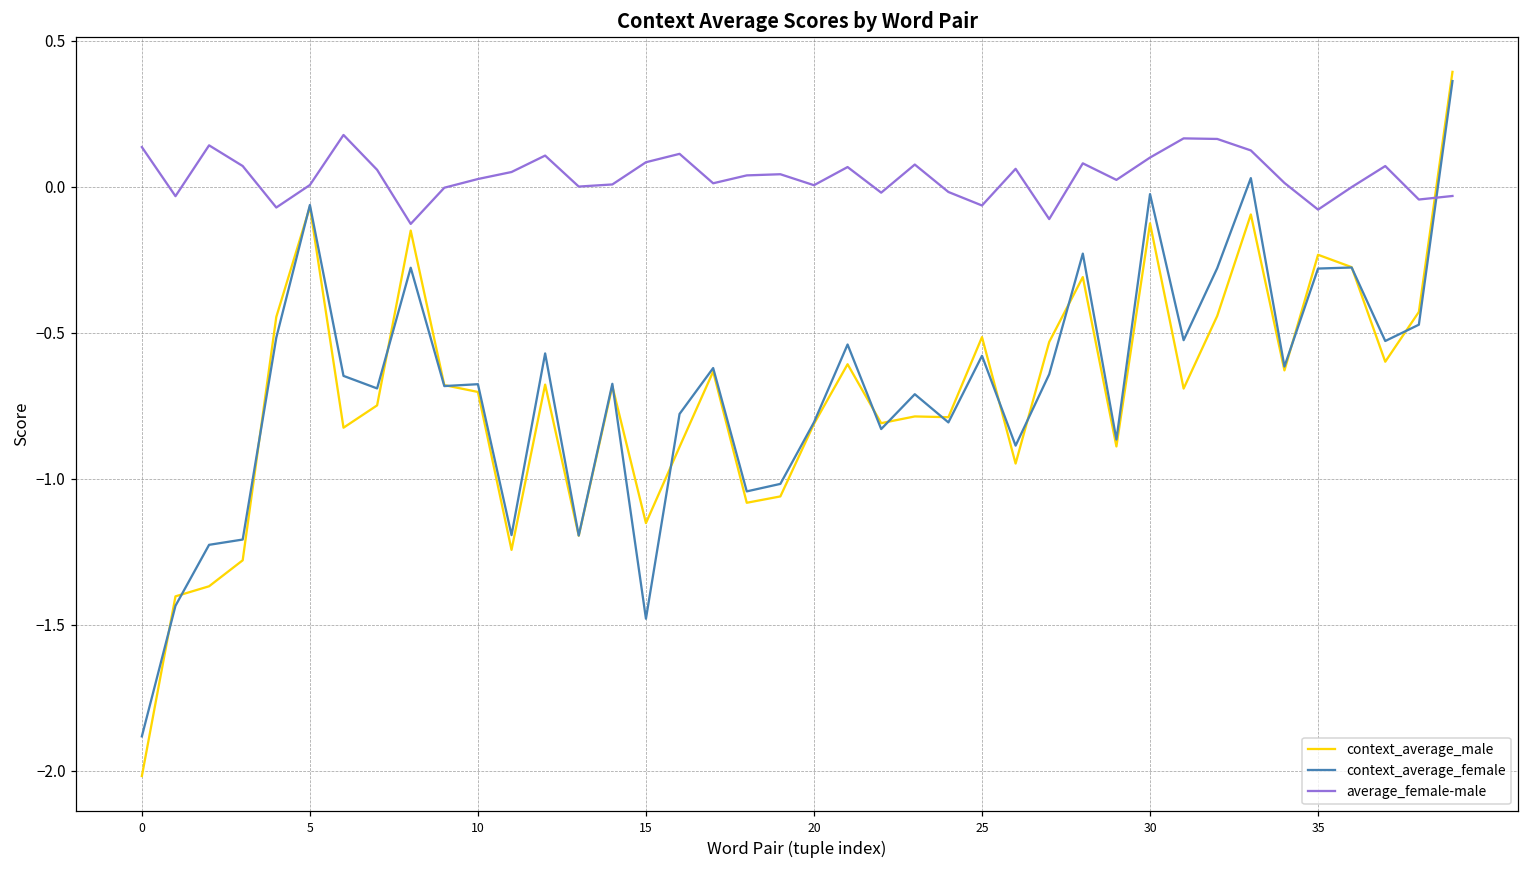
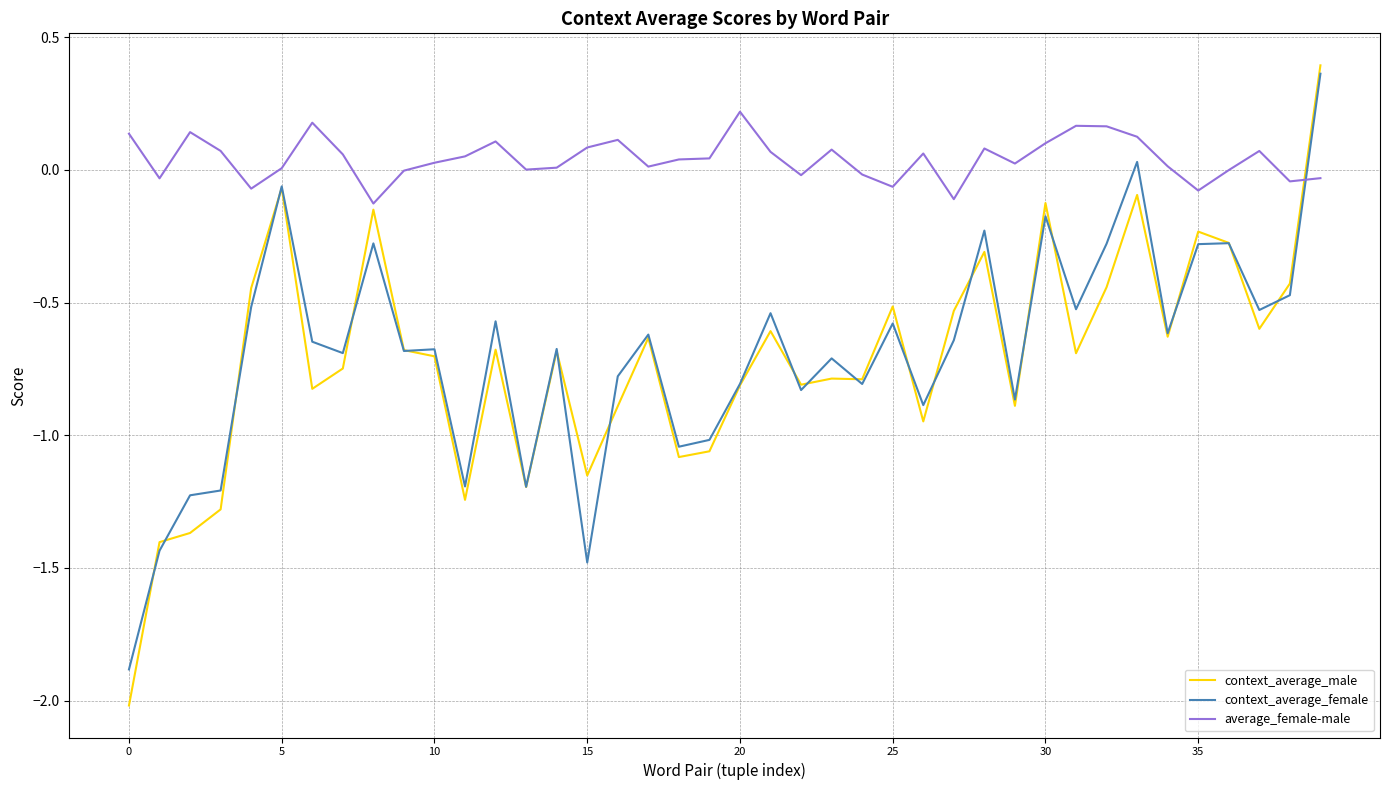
  {
    "context_average_male": {
      "0": -2.02,
      "10": -0.70,
      "15": -1.15,
      "25": -0.51,
      "30": -0.13,
      "35": -0.23
    },
    "context_average_female": {
      "0": -1.88,
      "10": -0.68,
      "15": -1.48,
      "25": -0.58,
-     "30": -0.03,
+     "30": -0.18,
      "35": -0.28
    },
    "average_female-male": {
      "0": 0.14,
      "5": 0.01,
      "10": 0.03,
      "15": 0.08,
-     "20": 0.01,
+     "20": 0.22,
      "25": -0.06,
      "30": 0.10,
      "35": -0.08
    }
  }
